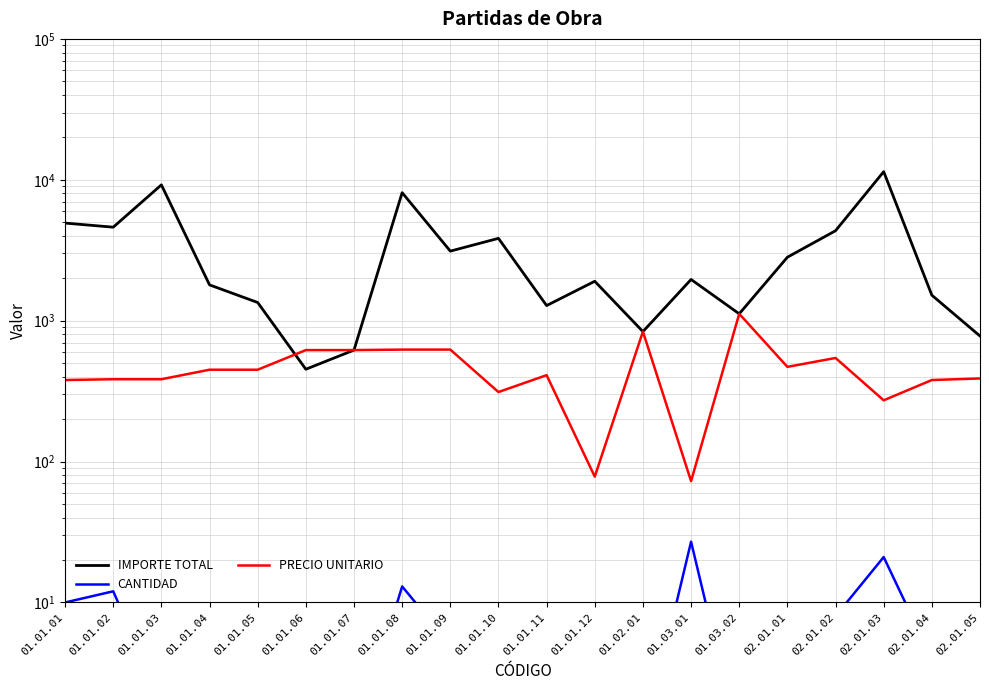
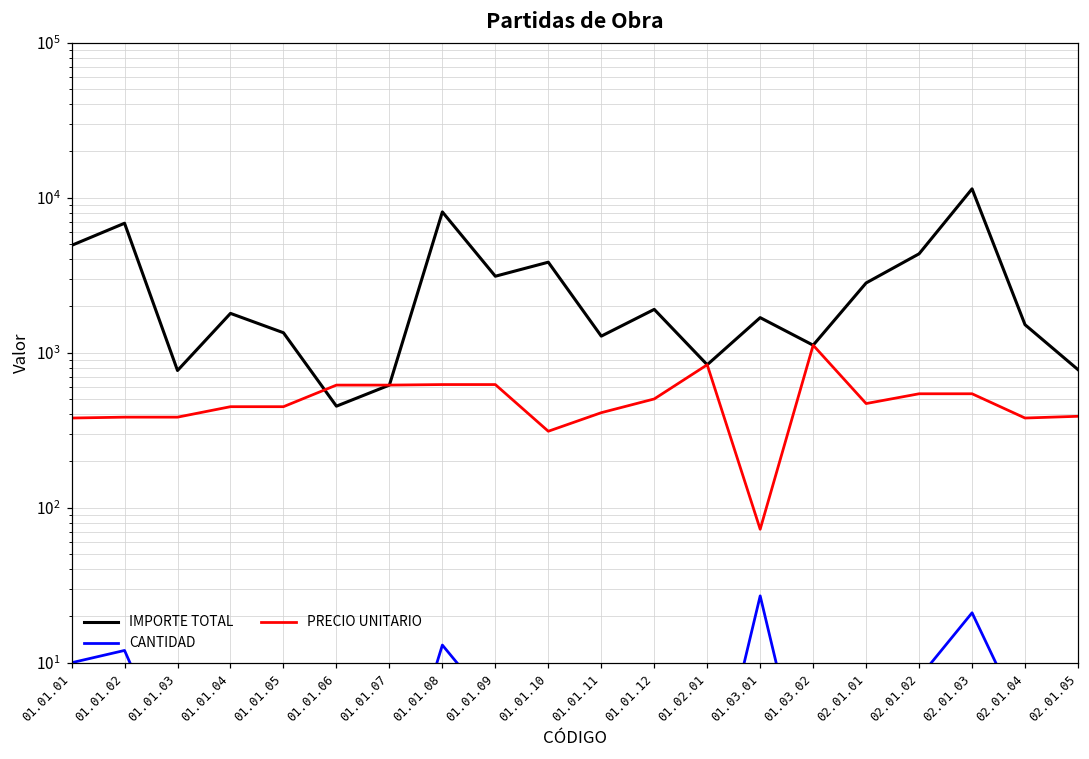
  {
    "IMPORTE TOTAL": {
      "01.01.01": 4900,
-     "01.01.02": 4600,
-     "01.01.03": 9000,
+     "01.01.02": 7000,
+     "01.01.03": 800,
      "01.01.04": 1800,
      "01.01.05": 1300,
      "01.01.06": 450,
      "01.01.08": 8000,
      "01.01.09": 3100,
      "01.01.10": 3800,
      "01.01.11": 1300,
      "01.01.12": 1900,
-     "01.03.01": 2000,
+     "01.03.01": 1700,
      "02.01.01": 2800,
      "02.01.02": 4300,
      "02.01.03": 11000,
      "02.01.04": 1500,
      "02.01.05": 800
    },
    "CANTIDAD": {
      "01.01.01": 10,
      "01.01.02": 12,
      "01.01.08": 13,
      "01.03.01": 27,
      "02.01.03": 21
    },
    "PRECIO UNITARIO": {
      "01.01.01": 380,
      "01.01.02": 380,
      "01.01.03": 380,
      "01.01.04": 450,
      "01.01.05": 450,
      "01.01.06": 600,
      "01.01.08": 600,
      "01.01.09": 600,
      "01.01.10": 310,
      "01.01.11": 410,
-     "01.01.12": 80,
+     "01.01.12": 500,
      "01.03.01": 70,
      "02.01.01": 470,
      "02.01.02": 540,
-     "02.01.03": 270,
+     "02.01.03": 540,
      "02.01.04": 380,
      "02.01.05": 390
    }
  }
